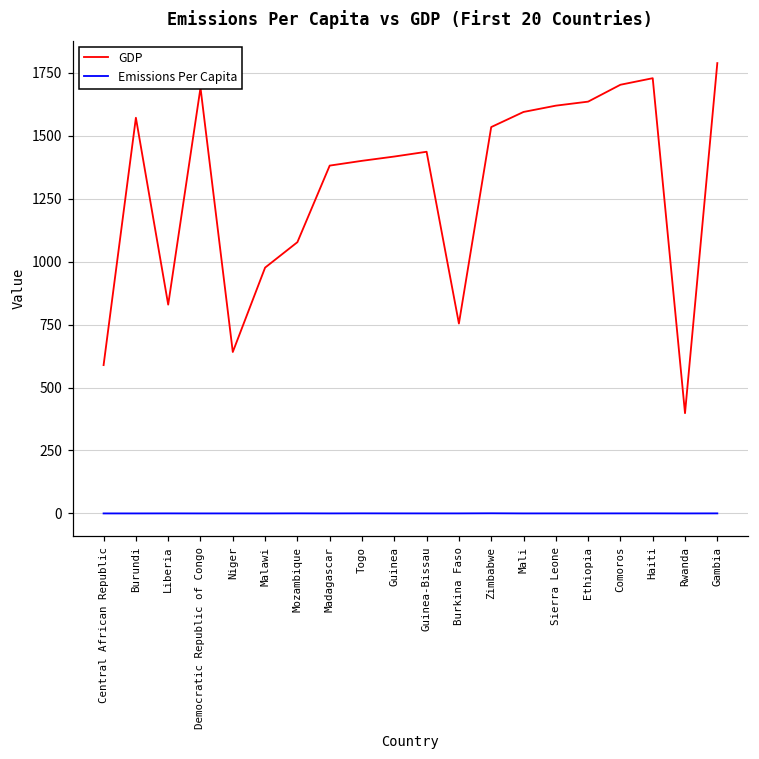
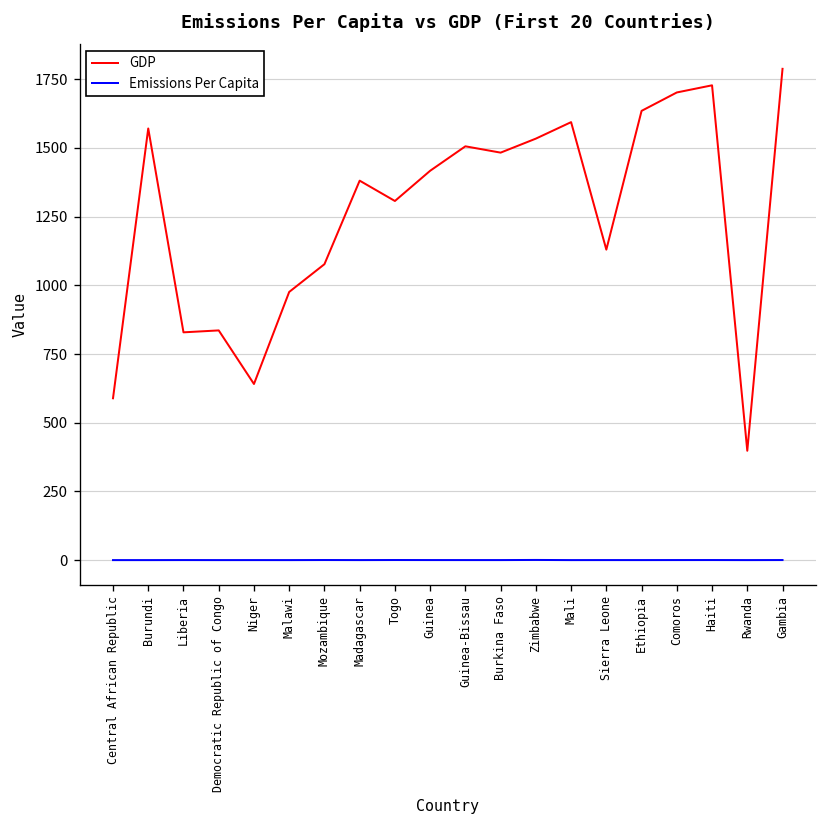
  {
    "GDP": {
      "Central African Republic": 590,
      "Burundi": 1570,
      "Liberia": 830,
-     "Democratic Republic of Congo": 1690,
+     "Democratic Republic of Congo": 840,
      "Niger": 640,
      "Malawi": 980,
      "Mozambique": 1080,
      "Madagascar": 1380,
-     "Togo": 1400,
+     "Togo": 1310,
      "Guinea": 1420,
-     "Guinea-Bissau": 1440,
-     "Burkina Faso": 750,
+     "Guinea-Bissau": 1510,
+     "Burkina Faso": 1480,
      "Zimbabwe": 1530,
      "Mali": 1590,
-     "Sierra Leone": 1620,
+     "Sierra Leone": 1130,
      "Ethiopia": 1640,
      "Comoros": 1700,
      "Haiti": 1730,
      "Rwanda": 400,
      "Gambia": 1790
    },
    "Emissions Per Capita": {
      "Central African Republic": 0,
      "Burundi": 0,
      "Liberia": 0,
      "Democratic Republic of Congo": 0,
      "Niger": 0,
      "Malawi": 0,
      "Mozambique": 0,
      "Madagascar": 0,
      "Togo": 0,
      "Guinea": 0,
      "Guinea-Bissau": 0,
      "Burkina Faso": 0,
      "Zimbabwe": 0,
      "Mali": 0,
      "Sierra Leone": 0,
      "Ethiopia": 0,
      "Comoros": 0,
      "Haiti": 0,
      "Rwanda": 0,
      "Gambia": 0
    }
  }
